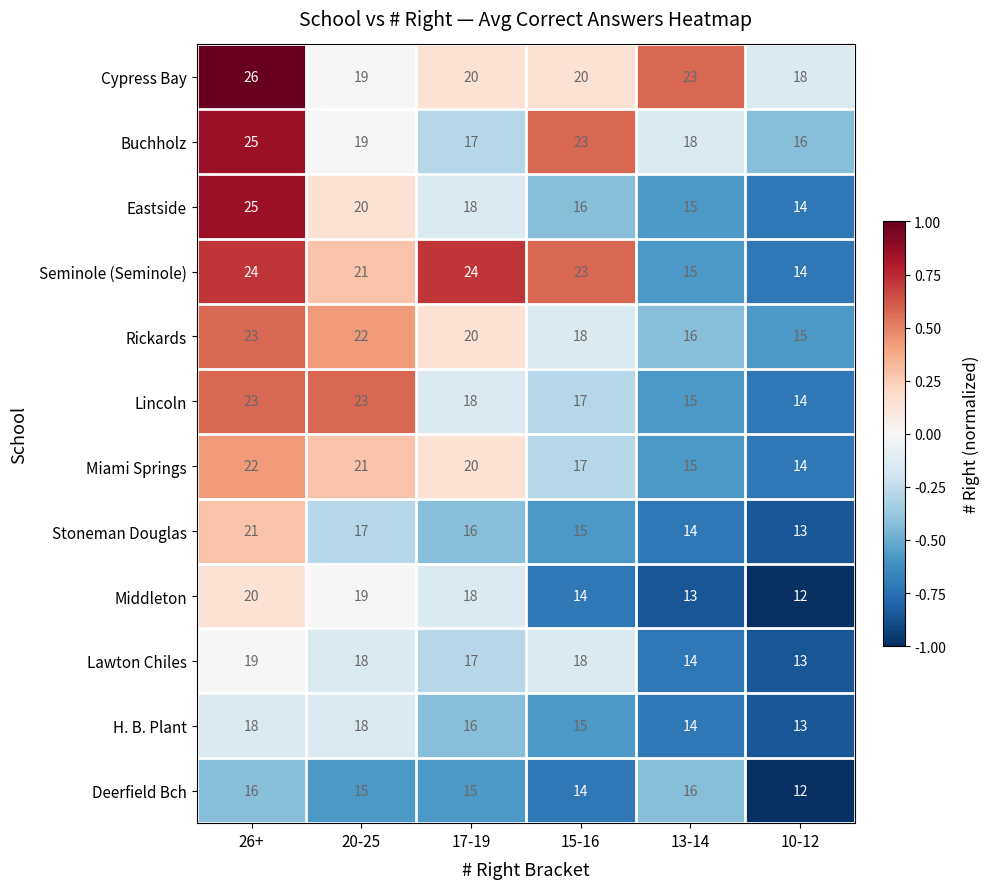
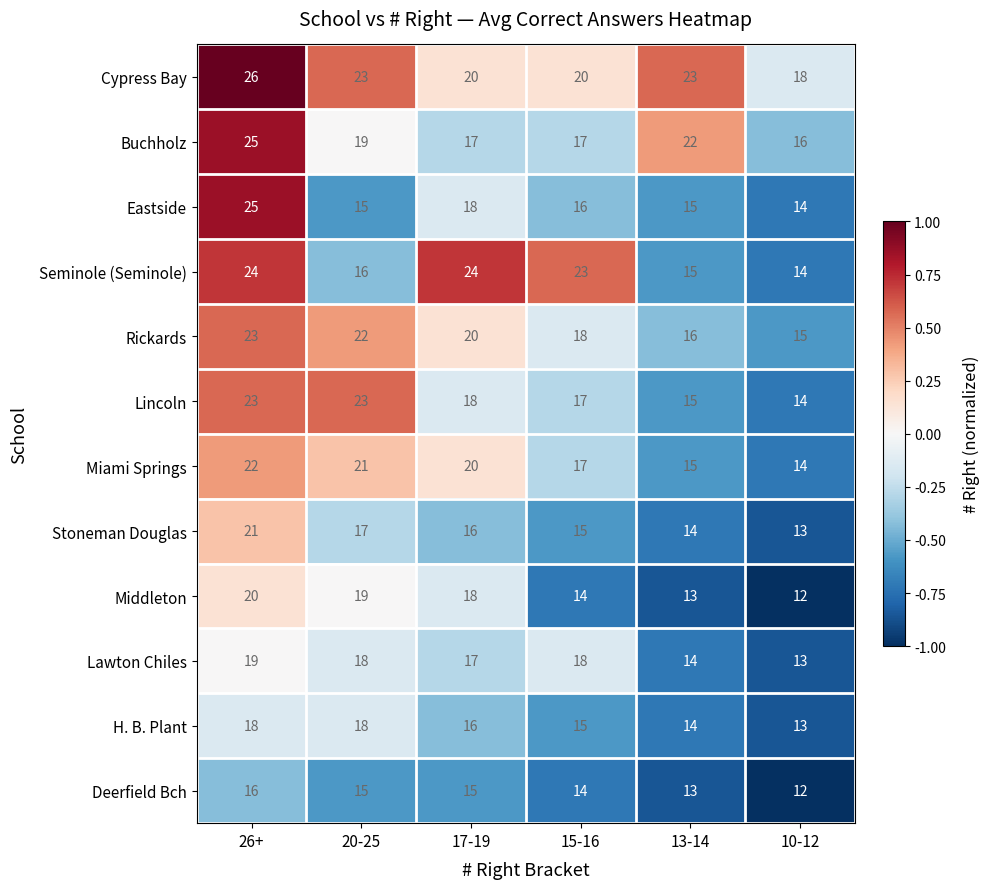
  {
    "Cypress Bay": {
      "26+": 26,
-     "20-25": 19,
+     "20-25": 23,
      "17-19": 20,
      "15-16": 20,
      "13-14": 23,
      "10-12": 18
    },
    "Buchholz": {
      "26+": 25,
      "20-25": 19,
      "17-19": 17,
-     "15-16": 23,
-     "13-14": 18,
+     "15-16": 17,
+     "13-14": 22,
      "10-12": 16
    },
    "Eastside": {
      "26+": 25,
-     "20-25": 20,
+     "20-25": 15,
      "17-19": 18,
      "15-16": 16,
      "13-14": 15,
      "10-12": 14
    },
    "Seminole (Seminole)": {
      "26+": 24,
-     "20-25": 21,
+     "20-25": 16,
      "17-19": 24,
      "15-16": 23,
      "13-14": 15,
      "10-12": 14
    },
    "Rickards": {
      "26+": 23,
      "20-25": 22,
      "17-19": 20,
      "15-16": 18,
      "13-14": 16,
      "10-12": 15
    },
    "Lincoln": {
      "26+": 23,
      "20-25": 23,
      "17-19": 18,
      "15-16": 17,
      "13-14": 15,
      "10-12": 14
    },
    "Miami Springs": {
      "26+": 22,
      "20-25": 21,
      "17-19": 20,
      "15-16": 17,
      "13-14": 15,
      "10-12": 14
    },
    "Stoneman Douglas": {
      "26+": 21,
      "20-25": 17,
      "17-19": 16,
      "15-16": 15,
      "13-14": 14,
      "10-12": 13
    },
    "Middleton": {
      "26+": 20,
      "20-25": 19,
      "17-19": 18,
      "15-16": 14,
      "13-14": 13,
      "10-12": 12
    },
    "Lawton Chiles": {
      "26+": 19,
      "20-25": 18,
      "17-19": 17,
      "15-16": 18,
      "13-14": 14,
      "10-12": 13
    },
    "H. B. Plant": {
      "26+": 18,
      "20-25": 18,
      "17-19": 16,
      "15-16": 15,
      "13-14": 14,
      "10-12": 13
    },
    "Deerfield Bch": {
      "26+": 16,
      "20-25": 15,
      "17-19": 15,
      "15-16": 14,
-     "13-14": 16,
+     "13-14": 13,
      "10-12": 12
    }
  }
